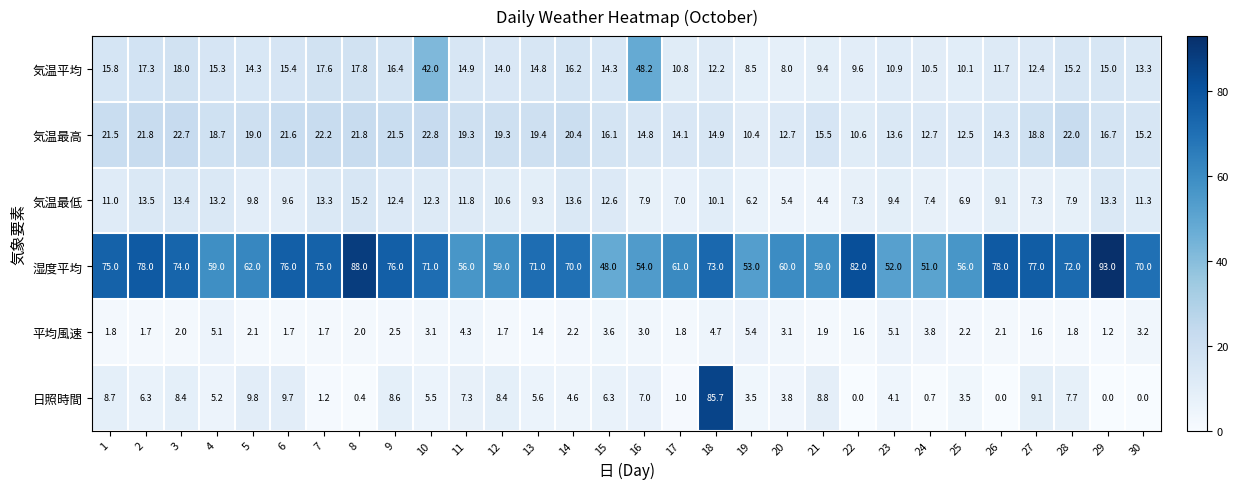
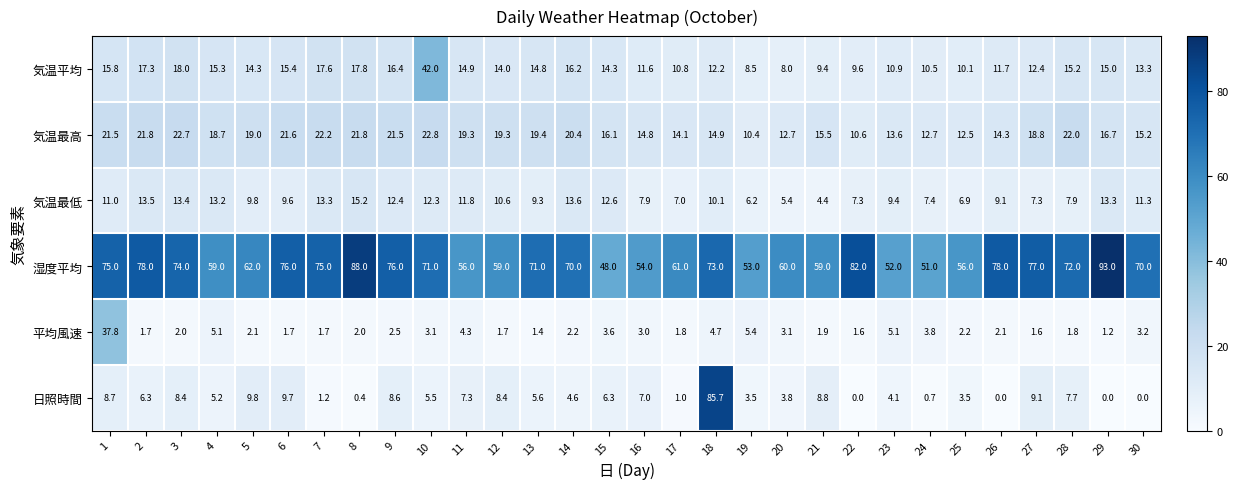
  {
    "気温平均": {
      "1": 15.8,
      "2": 17.3,
      "3": 18.0,
      "4": 15.3,
      "5": 14.3,
      "6": 15.4,
      "7": 17.6,
      "8": 17.8,
      "9": 16.4,
      "10": 42.0,
      "11": 14.9,
      "12": 14.0,
      "13": 14.8,
      "14": 16.2,
      "15": 14.3,
-     "16": 48.2,
+     "16": 11.6,
      "17": 10.8,
      "18": 12.2,
      "19": 8.5,
      "20": 8.0,
      "21": 9.4,
      "22": 9.6,
      "23": 10.9,
      "24": 10.5,
      "25": 10.1,
      "26": 11.7,
      "27": 12.4,
      "28": 15.2,
      "29": 15.0,
      "30": 13.3
    },
    "気温最高": {
      "1": 21.5,
      "2": 21.8,
      "3": 22.7,
      "4": 18.7,
      "5": 19.0,
      "6": 21.6,
      "7": 22.2,
      "8": 21.8,
      "9": 21.5,
      "10": 22.8,
      "11": 19.3,
      "12": 19.3,
      "13": 19.4,
      "14": 20.4,
      "15": 16.1,
      "16": 14.8,
      "17": 14.1,
      "18": 14.9,
      "19": 10.4,
      "20": 12.7,
      "21": 15.5,
      "22": 10.6,
      "23": 13.6,
      "24": 12.7,
      "25": 12.5,
      "26": 14.3,
      "27": 18.8,
      "28": 22.0,
      "29": 16.7,
      "30": 15.2
    },
    "気温最低": {
      "1": 11.0,
      "2": 13.5,
      "3": 13.4,
      "4": 13.2,
      "5": 9.8,
      "6": 9.6,
      "7": 13.3,
      "8": 15.2,
      "9": 12.4,
      "10": 12.3,
      "11": 11.8,
      "12": 10.6,
      "13": 9.3,
      "14": 13.6,
      "15": 12.6,
      "16": 7.9,
      "17": 7.0,
      "18": 10.1,
      "19": 6.2,
      "20": 5.4,
      "21": 4.4,
      "22": 7.3,
      "23": 9.4,
      "24": 7.4,
      "25": 6.9,
      "26": 9.1,
      "27": 7.3,
      "28": 7.9,
      "29": 13.3,
      "30": 11.3
    },
    "湿度平均": {
      "1": 75.0,
      "2": 78.0,
      "3": 74.0,
      "4": 59.0,
      "5": 62.0,
      "6": 76.0,
      "7": 75.0,
      "8": 88.0,
      "9": 76.0,
      "10": 71.0,
      "11": 56.0,
      "12": 59.0,
      "13": 71.0,
      "14": 70.0,
      "15": 48.0,
      "16": 54.0,
      "17": 61.0,
      "18": 73.0,
      "19": 53.0,
      "20": 60.0,
      "21": 59.0,
      "22": 82.0,
      "23": 52.0,
      "24": 51.0,
      "25": 56.0,
      "26": 78.0,
      "27": 77.0,
      "28": 72.0,
      "29": 93.0,
      "30": 70.0
    },
    "平均風速": {
-     "1": 1.8,
+     "1": 37.8,
      "2": 1.7,
      "3": 2.0,
      "4": 5.1,
      "5": 2.1,
      "6": 1.7,
      "7": 1.7,
      "8": 2.0,
      "9": 2.5,
      "10": 3.1,
      "11": 4.3,
      "12": 1.7,
      "13": 1.4,
      "14": 2.2,
      "15": 3.6,
      "16": 3.0,
      "17": 1.8,
      "18": 4.7,
      "19": 5.4,
      "20": 3.1,
      "21": 1.9,
      "22": 1.6,
      "23": 5.1,
      "24": 3.8,
      "25": 2.2,
      "26": 2.1,
      "27": 1.6,
      "28": 1.8,
      "29": 1.2,
      "30": 3.2
    },
    "日照時間": {
      "1": 8.7,
      "2": 6.3,
      "3": 8.4,
      "4": 5.2,
      "5": 9.8,
      "6": 9.7,
      "7": 1.2,
      "8": 0.4,
      "9": 8.6,
      "10": 5.5,
      "11": 7.3,
      "12": 8.4,
      "13": 5.6,
      "14": 4.6,
      "15": 6.3,
      "16": 7.0,
      "17": 1.0,
      "18": 85.7,
      "19": 3.5,
      "20": 3.8,
      "21": 8.8,
      "22": 0.0,
      "23": 4.1,
      "24": 0.7,
      "25": 3.5,
      "26": 0.0,
      "27": 9.1,
      "28": 7.7,
      "29": 0.0,
      "30": 0.0
    }
  }
